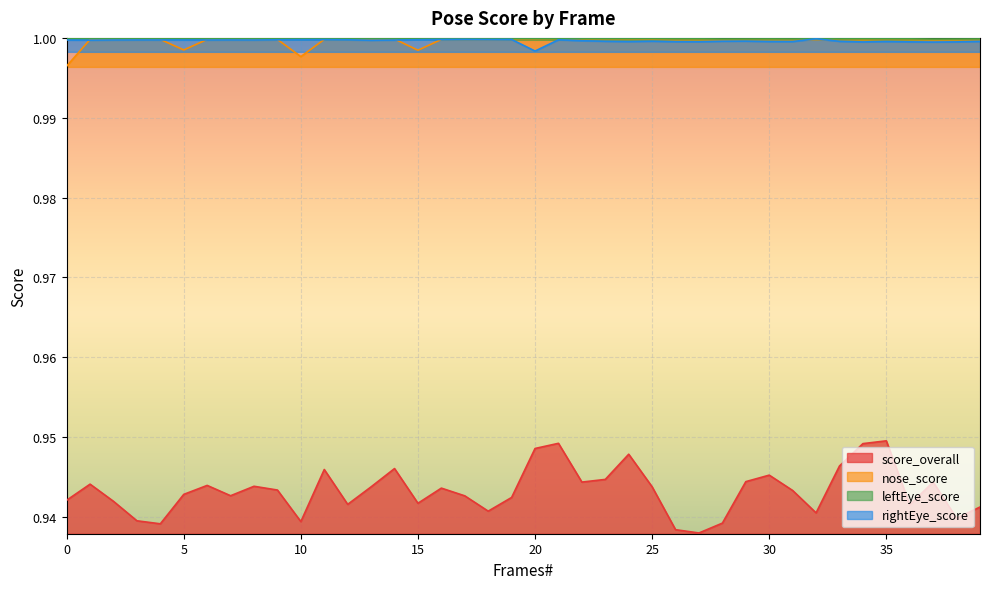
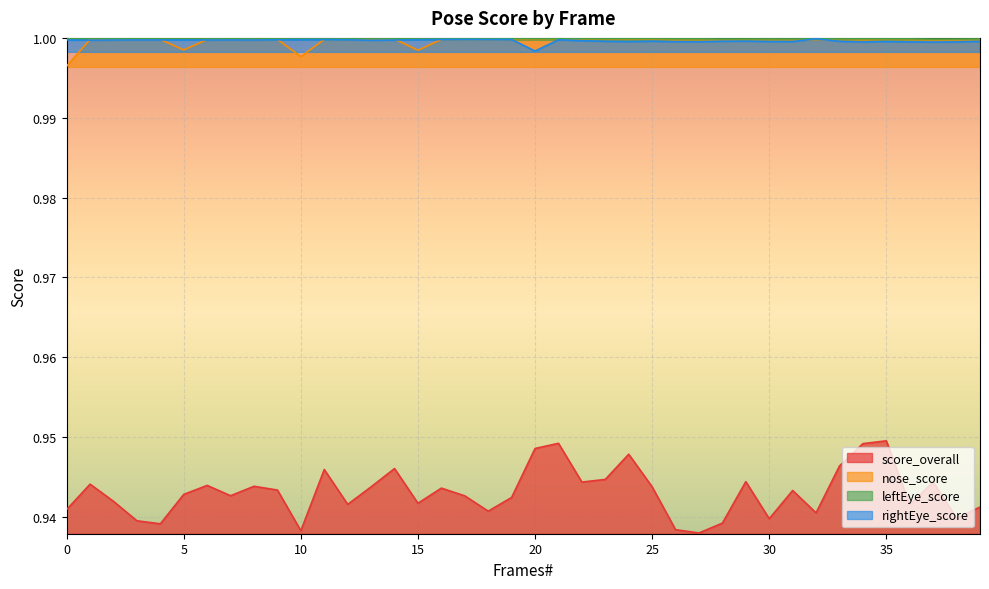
  {
    "score_overall": {
-     "0": 0.942,
+     "0": 0.941,
      "5": 0.943,
-     "10": 0.939,
+     "10": 0.938,
      "15": 0.942,
      "20": 0.949,
      "25": 0.944,
-     "30": 0.945,
+     "30": 0.940,
      "35": 0.949
    },
    "nose_score": {
      "0": 0.997,
      "5": 0.999,
      "10": 0.998,
      "15": 0.999
    },
    "rightEye_score": {
      "20": 0.998
    }
  }
